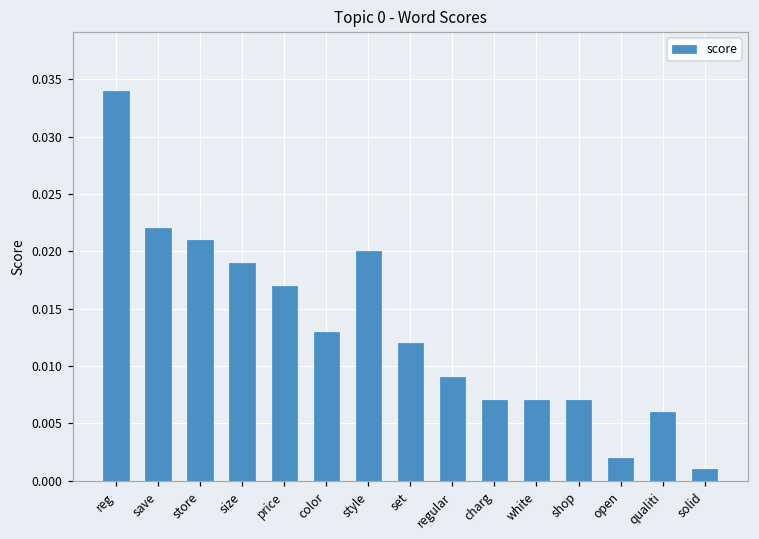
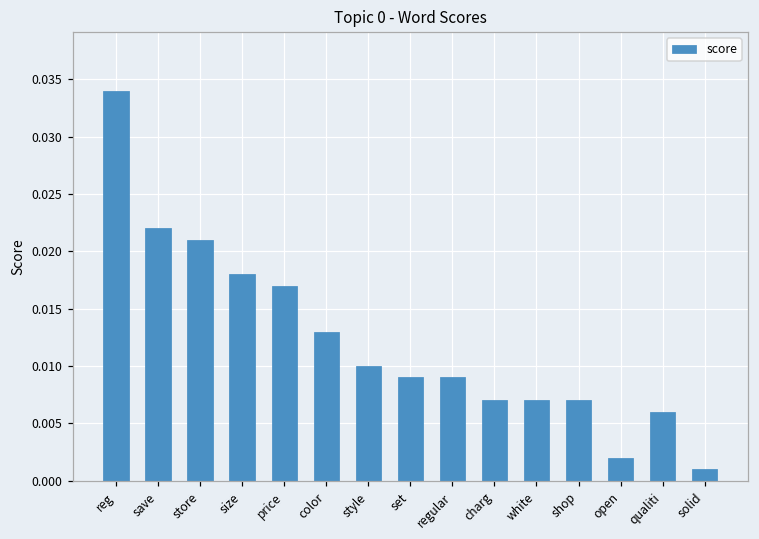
  {
    "reg": 0.034,
    "save": 0.022,
    "store": 0.021,
-   "size": 0.019,
+   "size": 0.018,
    "price": 0.017,
    "color": 0.013,
-   "style": 0.02,
-   "set": 0.012,
+   "style": 0.01,
+   "set": 0.009,
    "regular": 0.009,
    "charg": 0.007,
    "white": 0.007,
    "shop": 0.007,
    "open": 0.002,
    "qualiti": 0.006,
    "solid": 0.001
  }
